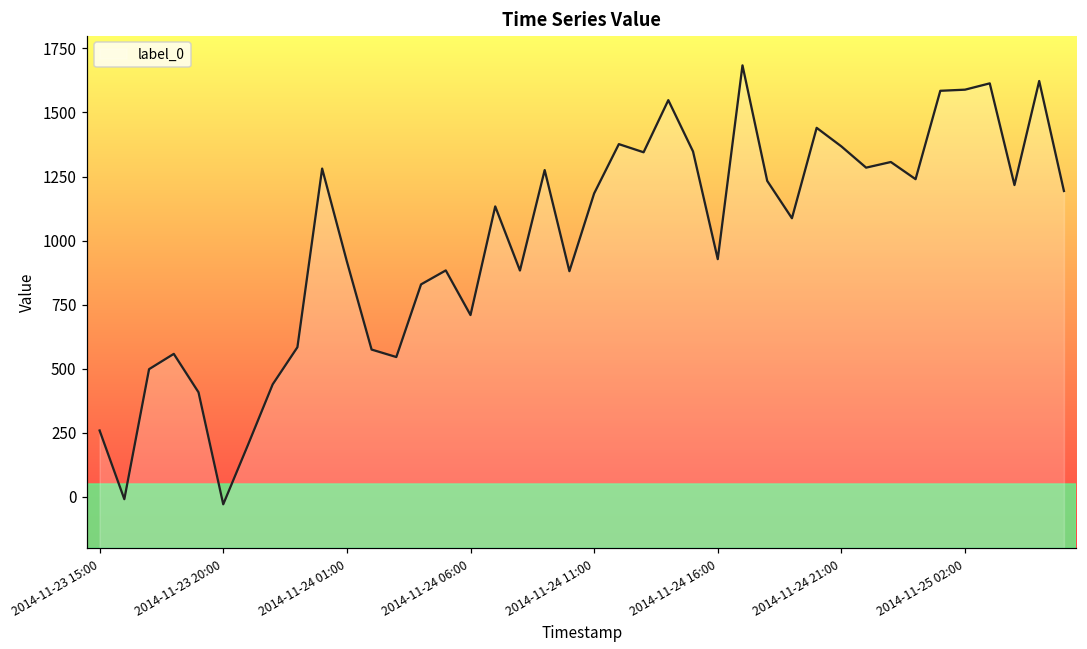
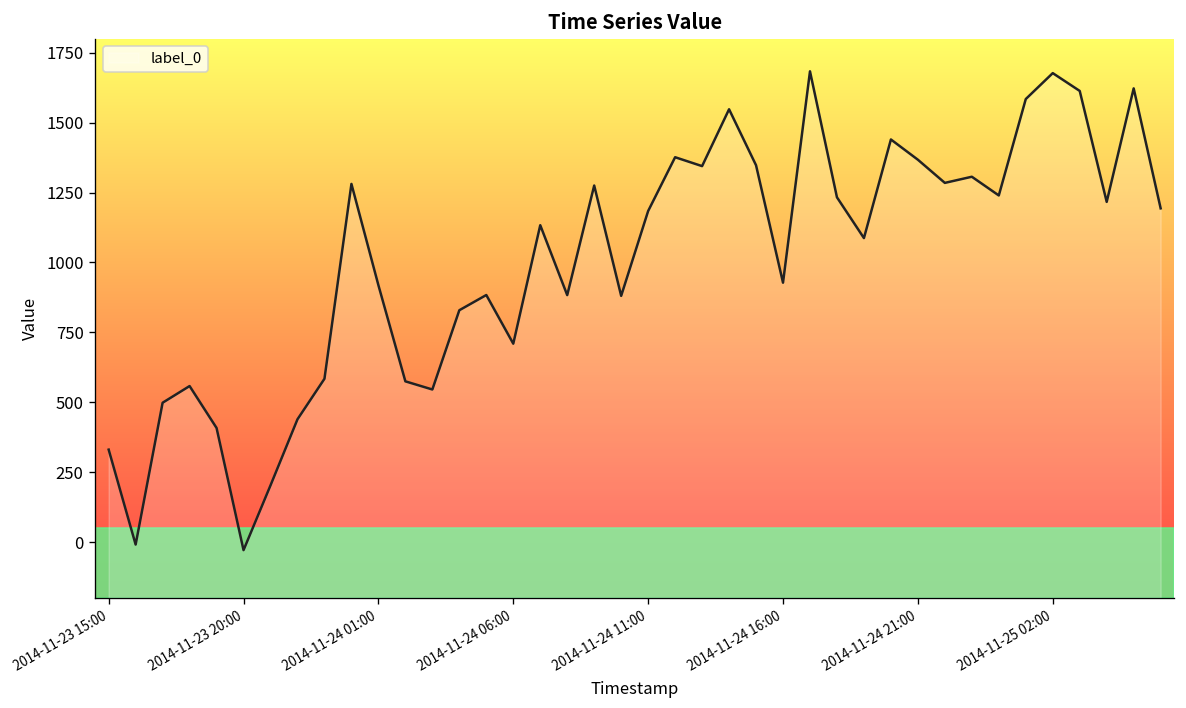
  {
-   "2014-11-23 15:00": 260,
+   "2014-11-23 15:00": 330,
    "2014-11-24 01:00": 920,
    "2014-11-24 06:00": 710,
    "2014-11-24 11:00": 1180,
    "2014-11-24 16:00": 930,
    "2014-11-24 21:00": 1370,
-   "2014-11-25 02:00": 1590
+   "2014-11-25 02:00": 1680
  }
